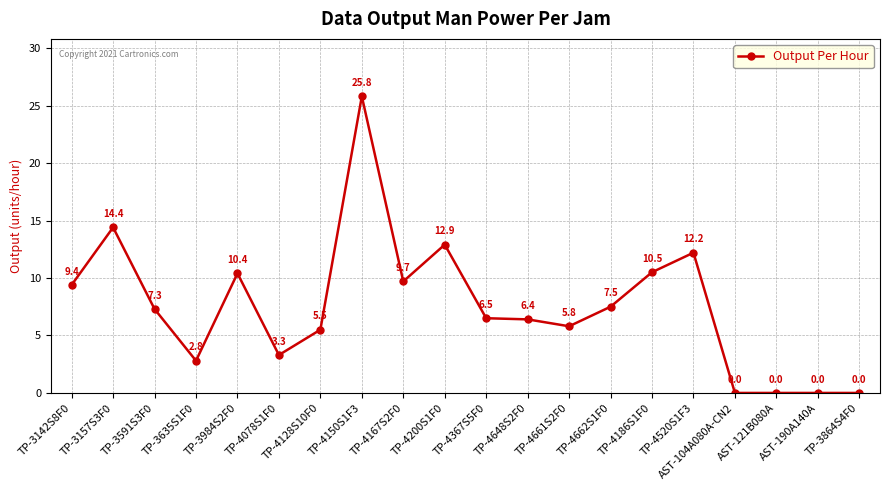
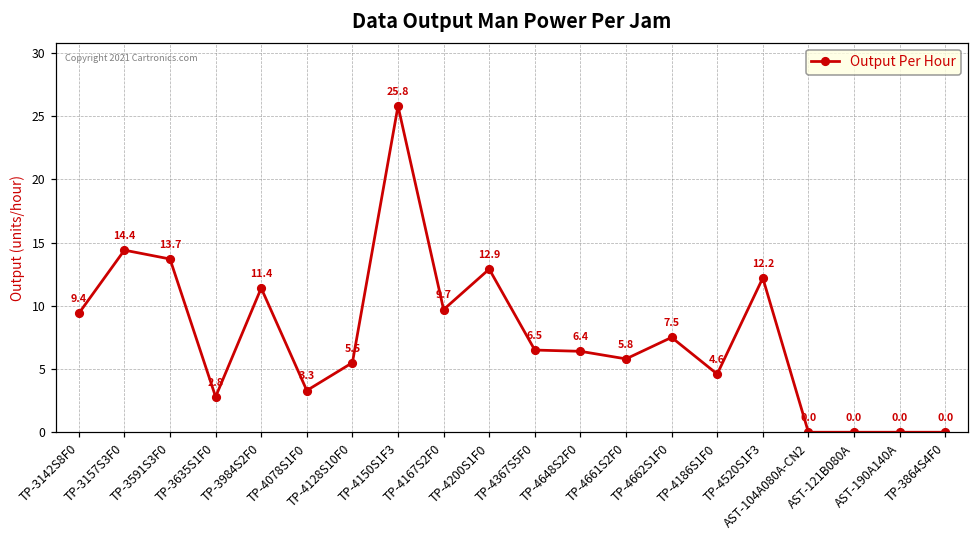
  {
    "TP-3142S8F0": 9.4,
    "TP-3157S3F0": 14.4,
-   "TP-3591S3F0": 7.3,
+   "TP-3591S3F0": 13.7,
    "TP-3635S1F0": 2.8,
-   "TP-3984S2F0": 10.4,
+   "TP-3984S2F0": 11.4,
    "TP-4078S1F0": 3.3,
    "TP-4128S10F0": 5.5,
    "TP-4150S1F3": 25.8,
    "TP-4167S2F0": 9.7,
    "TP-4200S1F0": 12.9,
    "TP-4367S5F0": 6.5,
    "TP-4648S2F0": 6.4,
    "TP-4661S2F0": 5.8,
    "TP-4662S1F0": 7.5,
-   "TP-4186S1F0": 10.5,
+   "TP-4186S1F0": 4.6,
    "TP-4520S1F3": 12.2,
    "AST-104A080A-CN2": 0.0,
    "AST-121B080A": 0.0,
    "AST-190A140A": 0.0,
    "TP-3864S4F0": 0.0
  }
